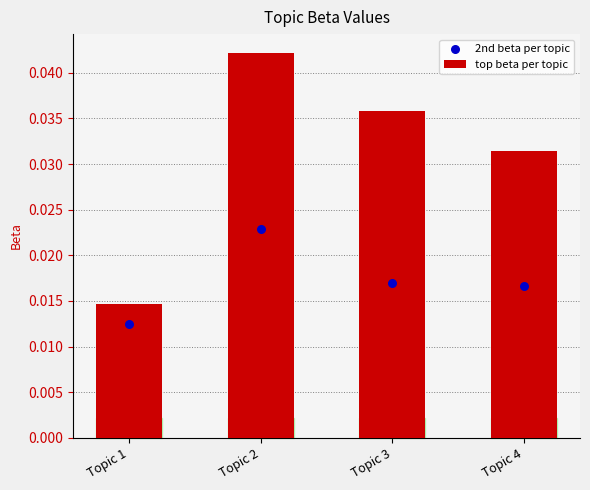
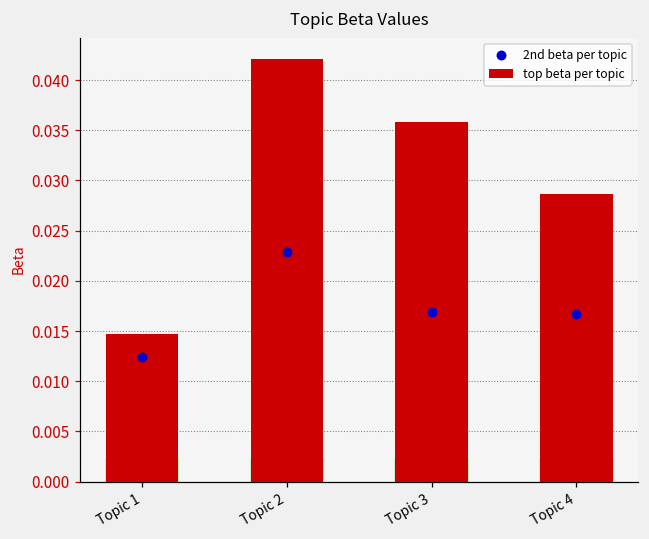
  {
    "top beta per topic": {
      "Topic 1": 0.015,
      "Topic 2": 0.042,
      "Topic 3": 0.036,
-     "Topic 4": 0.031
+     "Topic 4": 0.029
    }
  }
